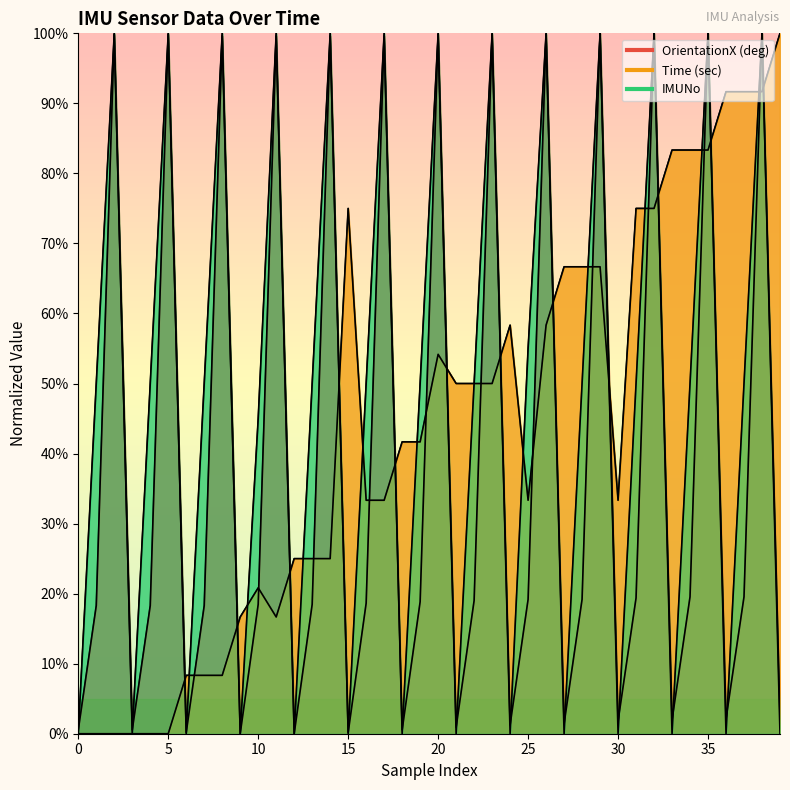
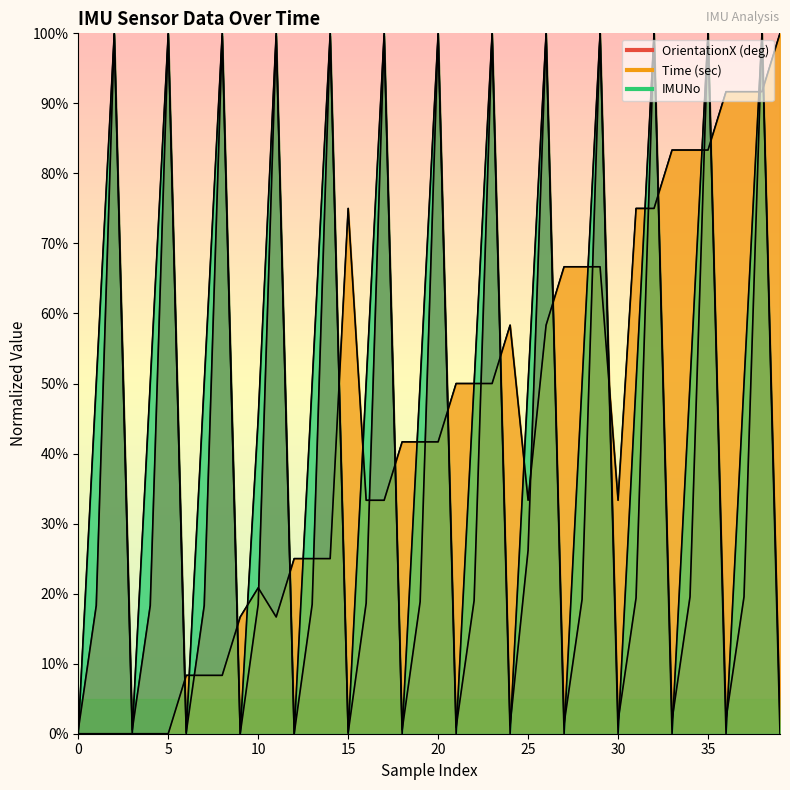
  {
    "OrientationX (deg)": {
      "10": "18%",
-     "25": "19%"
+     "25": "26%"
    },
    "Time (sec)": {
      "10": "21%",
      "15": "75%",
-     "20": "54%",
+     "20": "42%",
      "25": "33%",
      "30": "33%",
      "35": "83%"
    },
    "IMUNo": {
      "10": "45%",
-     "25": "55%"
+     "25": "50%"
    }
  }
